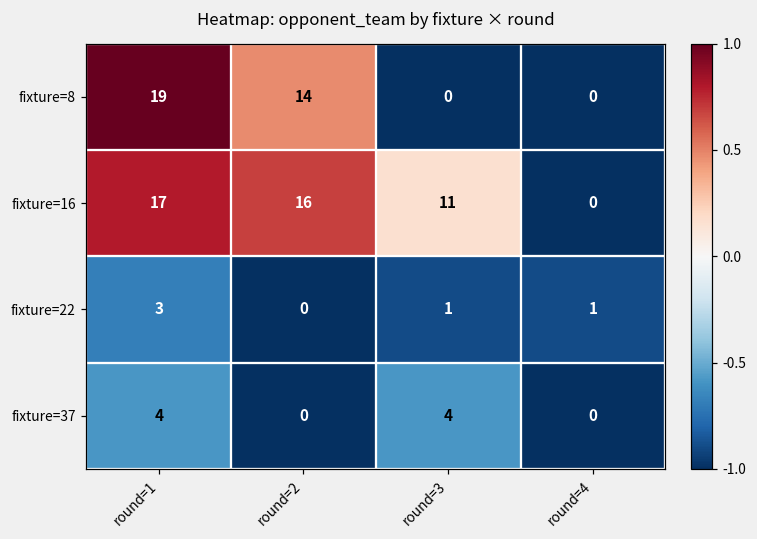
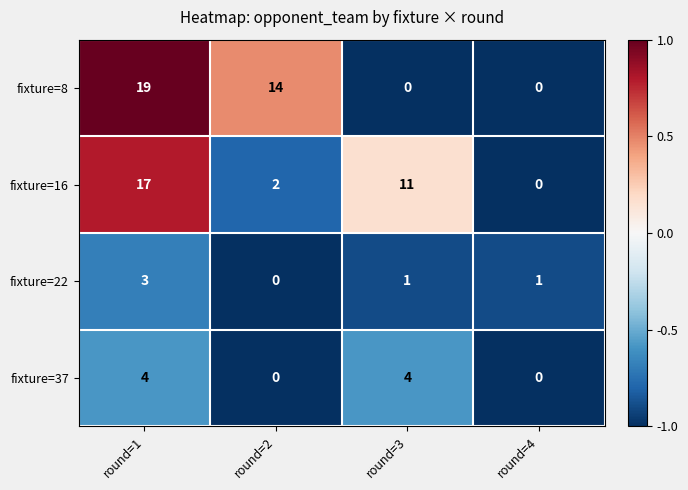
  {
    "fixture=8": {
      "round=1": 19,
      "round=2": 14,
      "round=3": 0,
      "round=4": 0
    },
    "fixture=16": {
      "round=1": 17,
-     "round=2": 16,
+     "round=2": 2,
      "round=3": 11,
      "round=4": 0
    },
    "fixture=22": {
      "round=1": 3,
      "round=2": 0,
      "round=3": 1,
      "round=4": 1
    },
    "fixture=37": {
      "round=1": 4,
      "round=2": 0,
      "round=3": 4,
      "round=4": 0
    }
  }
